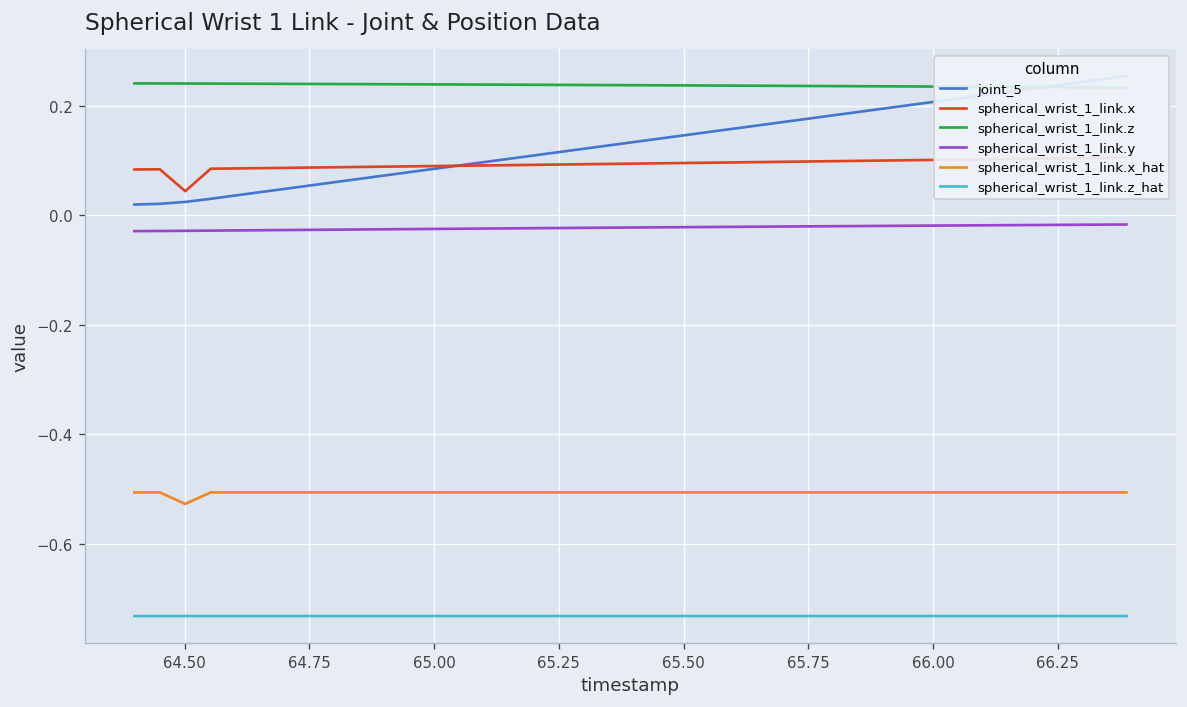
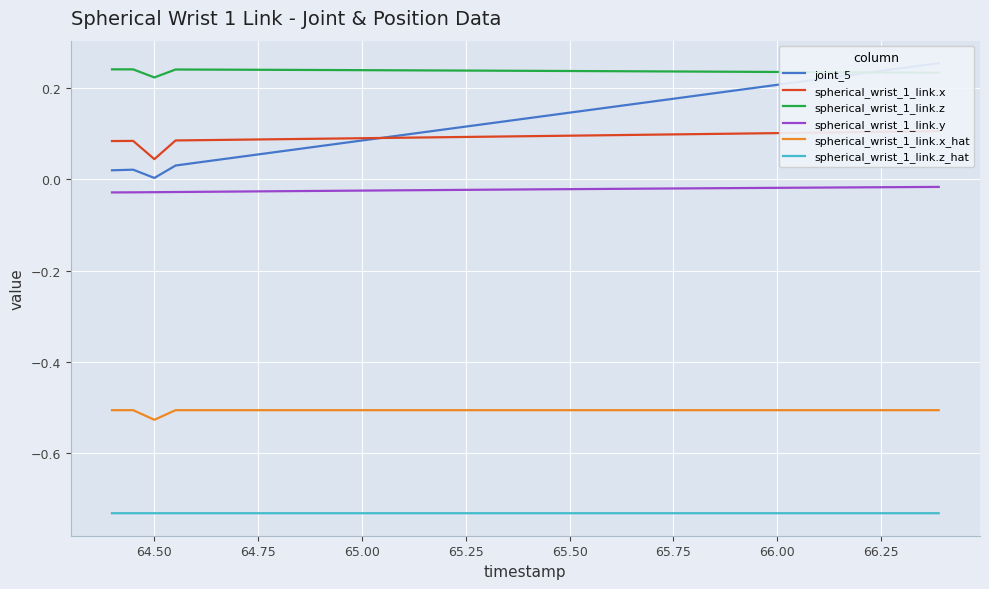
  {
    "joint_5": {
-     "64.50": 0.02
+     "64.50": 0.00
    },
    "spherical_wrist_1_link.x": {
      "64.50": 0.04
    },
    "spherical_wrist_1_link.z": {
-     "64.50": 0.24
+     "64.50": 0.22
    },
    "spherical_wrist_1_link.y": {
      "64.50": -0.03
    },
    "spherical_wrist_1_link.x_hat": {
      "64.50": -0.53
    },
    "spherical_wrist_1_link.z_hat": {
      "64.50": -0.73
    }
  }
